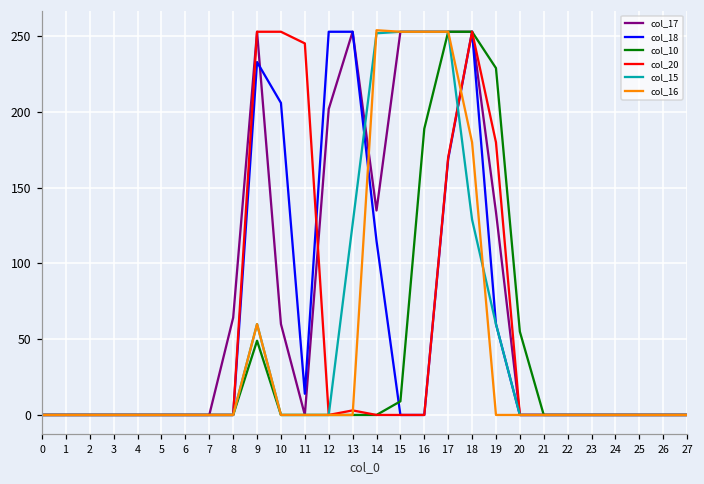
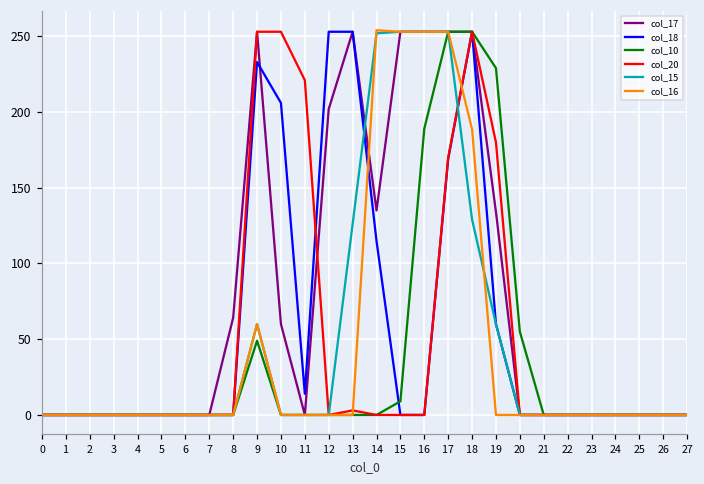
  {
    "col_17": {
      "8": 64,
      "10": 60,
      "12": 202,
      "14": 135,
      "19": 134
    },
    "col_18": {
      "9": 233,
      "10": 206,
      "11": 14,
      "12": 253,
      "14": 115
    },
    "col_10": {
      "9": 49,
      "15": 9,
      "16": 189,
      "19": 229,
      "20": 55
    },
    "col_20": {
      "10": 253,
-     "11": 245,
+     "11": 221,
      "13": 3,
      "19": 180
    },
    "col_15": {
      "13": 126,
      "14": 252,
      "18": 129
    },
    "col_16": {
      "14": 254,
-     "18": 180,
+     "18": 189,
      "19": 0
    }
  }
